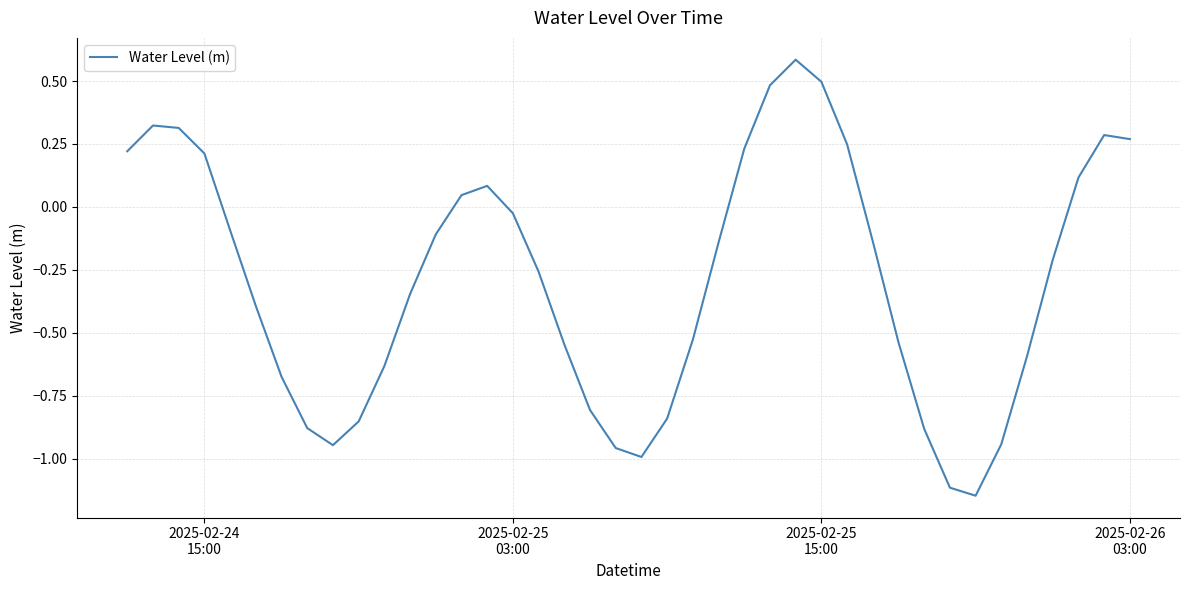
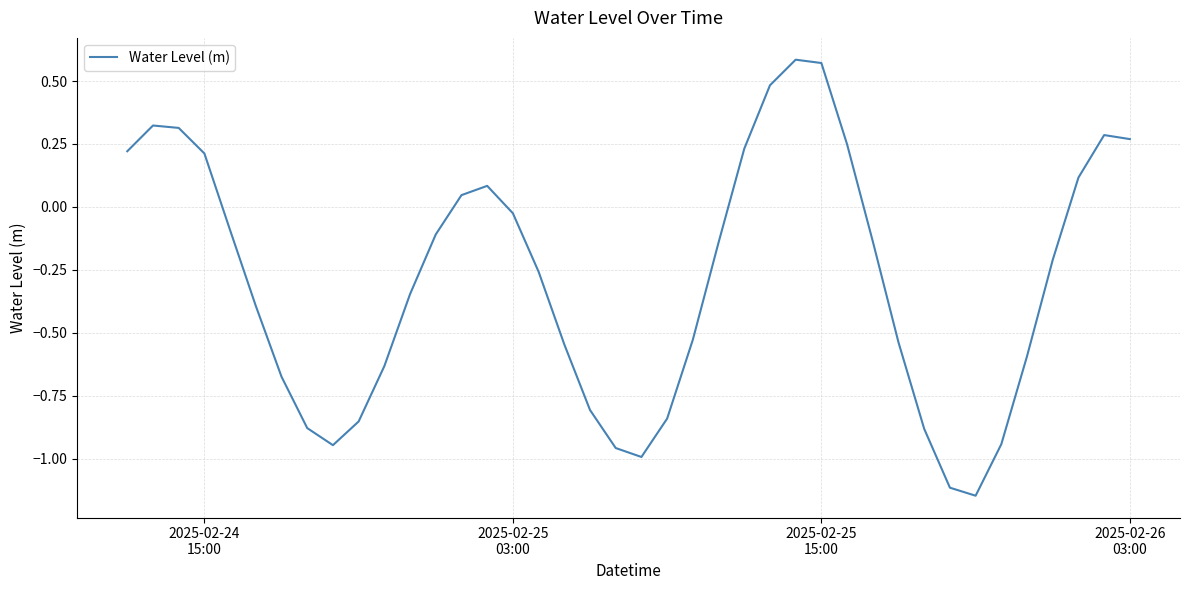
  {
    "2025-02-24 15:00": 0.21,
    "2025-02-25 03:00": -0.03,
-   "2025-02-25 15:00": 0.50,
+   "2025-02-25 15:00": 0.57,
    "2025-02-26 03:00": 0.27
  }
